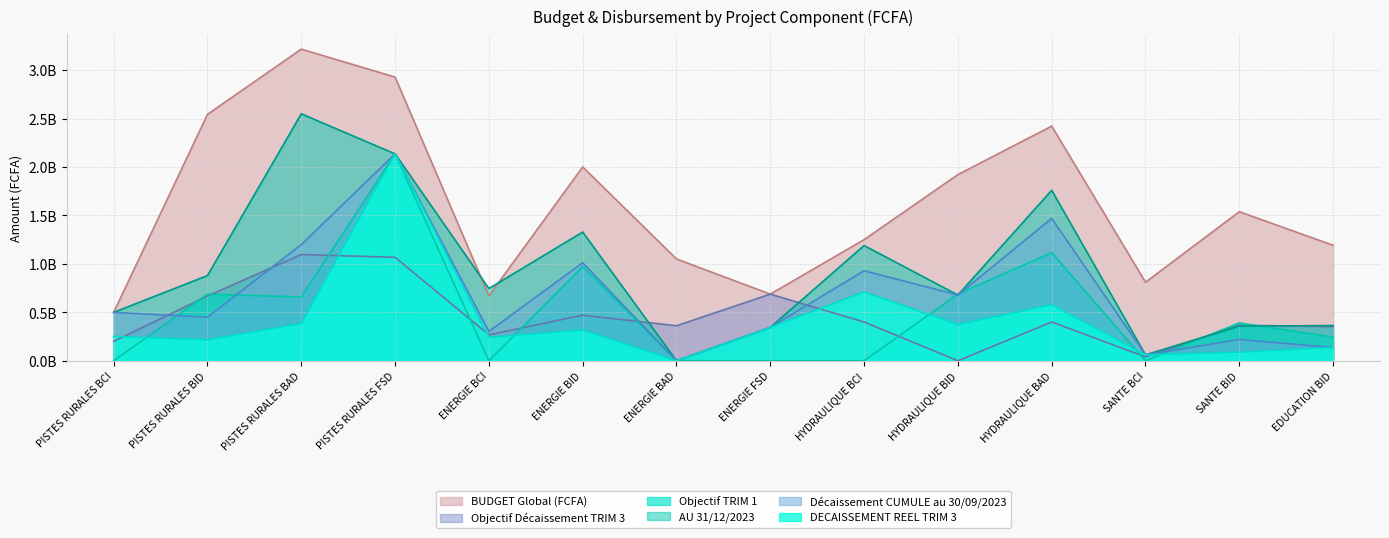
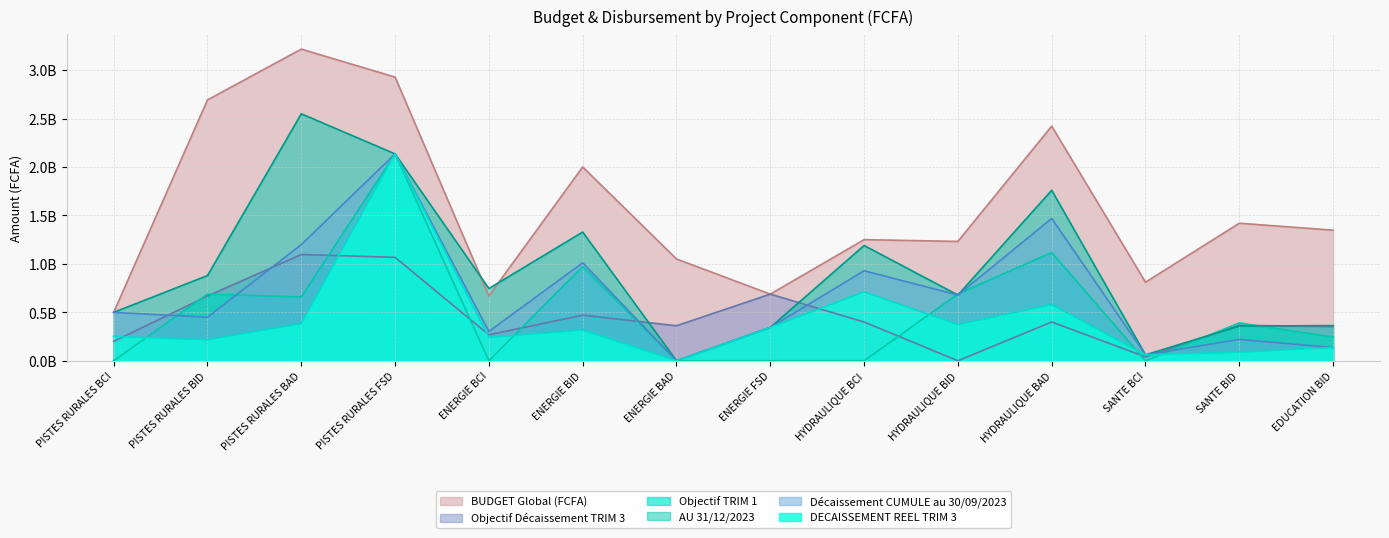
  {
    "BUDGET Global (FCFA)": {
-     "PISTES RURALES BID": 2500000000,
+     "PISTES RURALES BID": 2700000000,
      "PISTES RURALES BAD": 3200000000,
      "PISTES RURALES FSD": 2900000000,
      "ENERGIE BCI": 700000000,
      "ENERGIE BID": 2000000000,
      "ENERGIE BAD": 1100000000,
      "HYDRAULIQUE BCI": 1300000000,
-     "HYDRAULIQUE BID": 1900000000,
+     "HYDRAULIQUE BID": 1200000000,
      "HYDRAULIQUE BAD": 2400000000,
      "SANTE BCI": 800000000,
-     "SANTE BID": 1500000000,
-     "EDUCATION BID": 1200000000
+     "SANTE BID": 1400000000,
+     "EDUCATION BID": 1300000000
    }
  }
